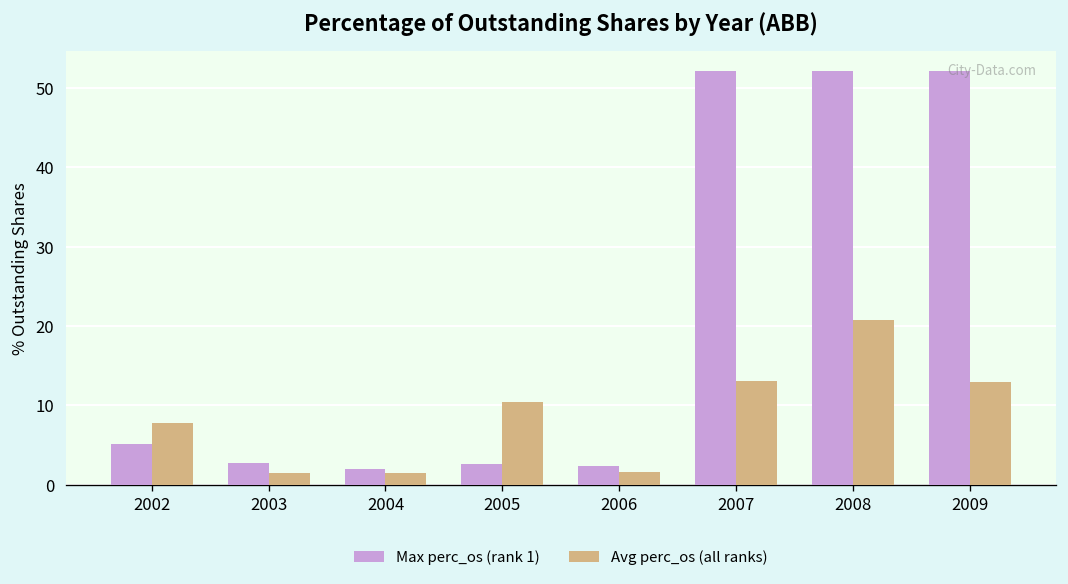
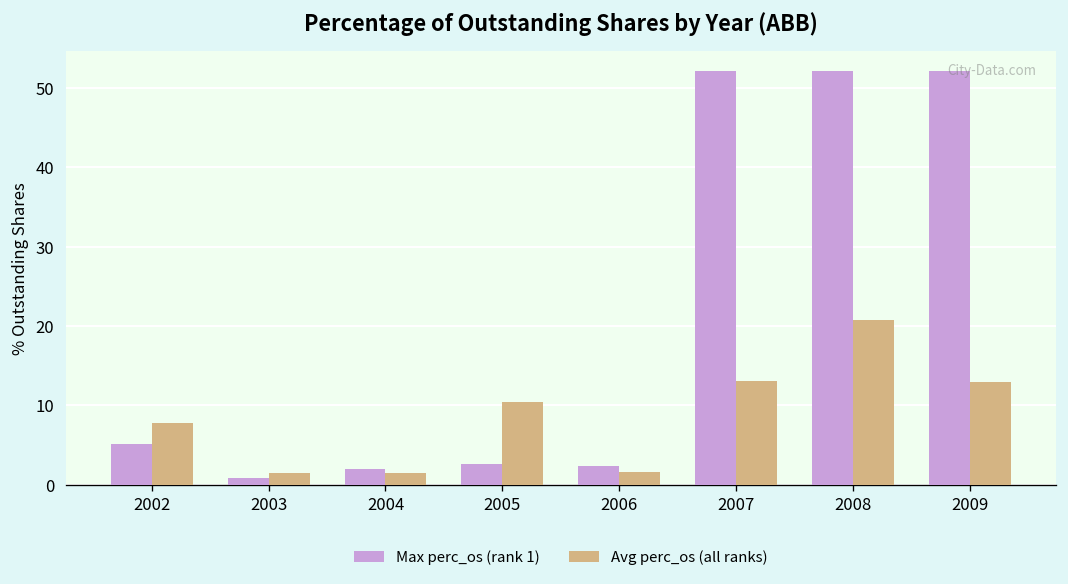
  {
    "Max perc_os (rank 1)": {
      "2002": 5,
-     "2003": 3,
+     "2003": 1,
      "2004": 2,
      "2005": 3,
      "2006": 2,
      "2007": 52,
      "2008": 52,
      "2009": 52
    },
    "Avg perc_os (all ranks)": {
      "2002": 8,
      "2003": 1,
      "2004": 1,
      "2005": 10,
      "2006": 2,
      "2007": 13,
      "2008": 21,
      "2009": 13
    }
  }
